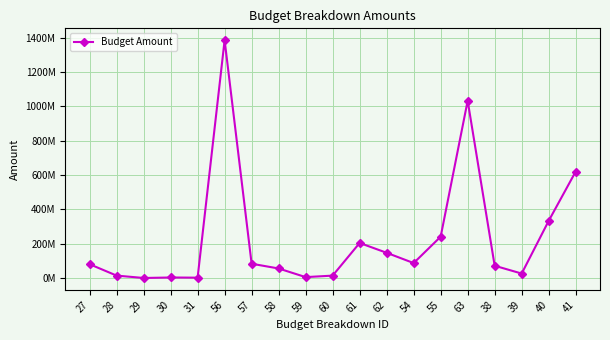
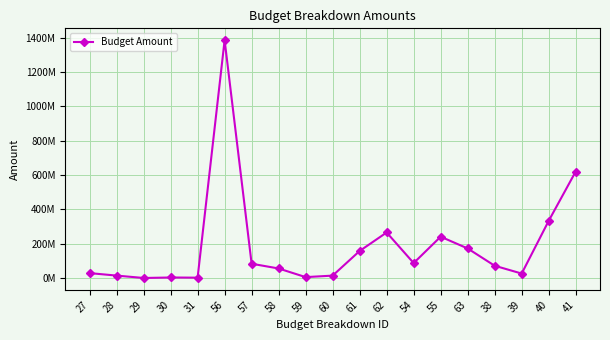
  {
-   "27": 80000000,
+   "27": 30000000,
    "28": 10000000,
    "29": 0,
    "30": 0,
    "31": 0,
    "56": 1380000000,
    "57": 80000000,
    "58": 60000000,
    "59": 10000000,
    "60": 10000000,
-   "61": 200000000,
-   "62": 150000000,
+   "61": 160000000,
+   "62": 260000000,
    "54": 90000000,
    "55": 240000000,
-   "63": 1030000000,
+   "63": 170000000,
    "38": 70000000,
    "39": 30000000,
    "40": 330000000,
    "41": 620000000
  }
